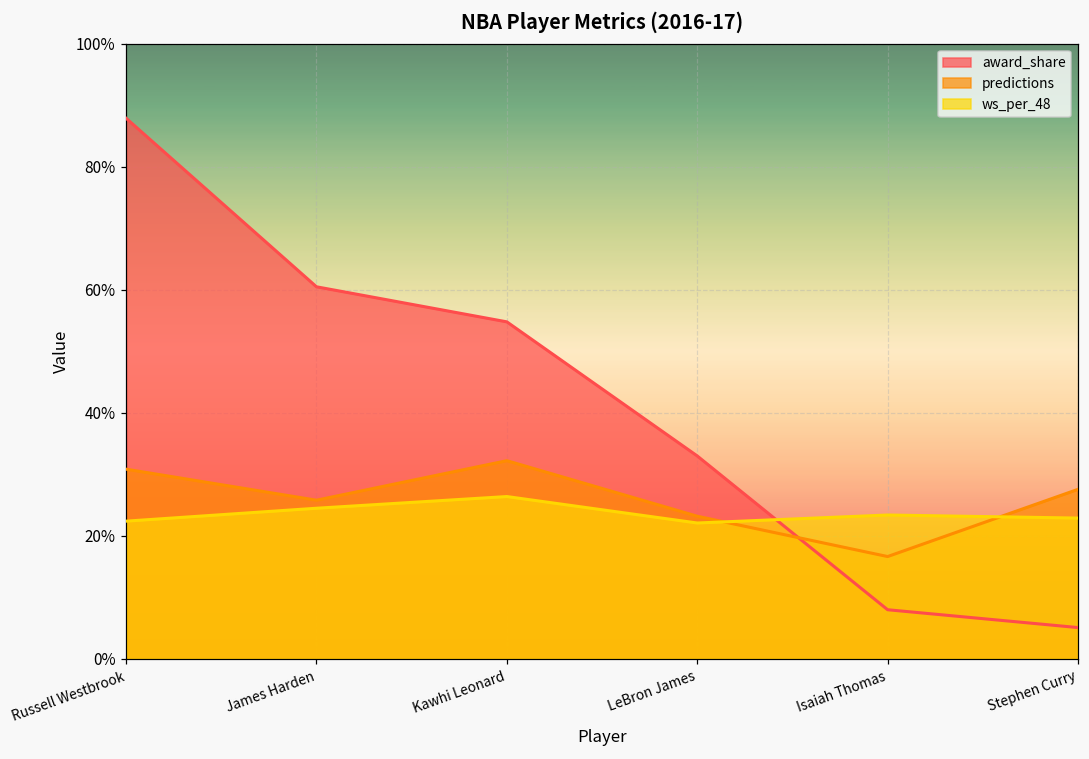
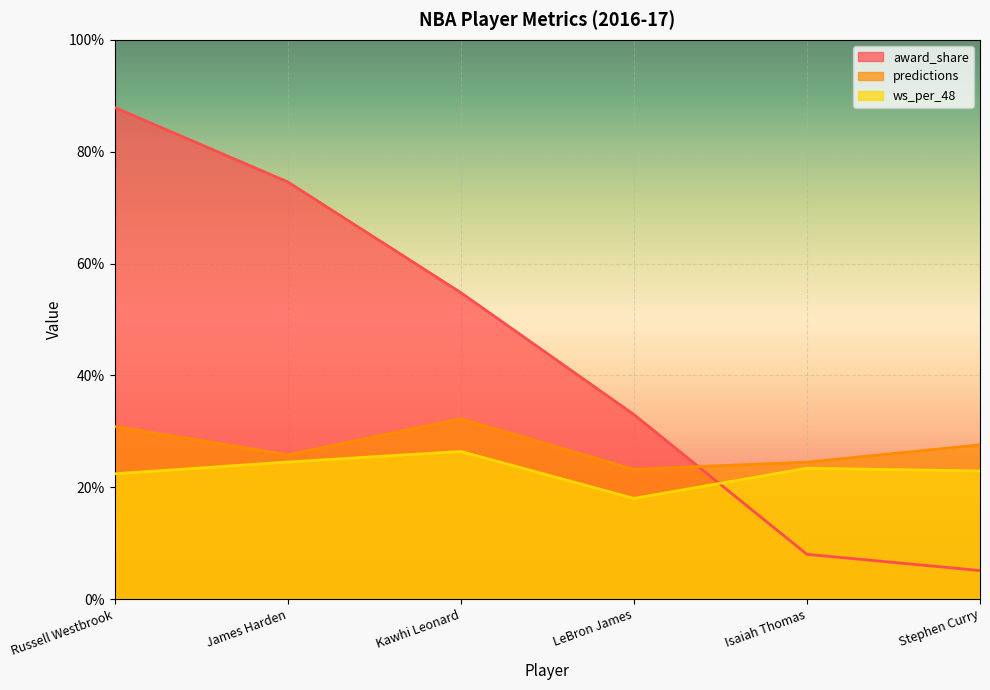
  {
    "award_share": {
      "Russell Westbrook": "88%",
-     "James Harden": "61%",
+     "James Harden": "75%",
      "Kawhi Leonard": "55%",
      "LeBron James": "33%",
      "Isaiah Thomas": "8%",
      "Stephen Curry": "5%"
    },
    "predictions": {
      "Russell Westbrook": "31%",
      "James Harden": "26%",
      "Kawhi Leonard": "32%",
      "LeBron James": "23%",
-     "Isaiah Thomas": "17%",
+     "Isaiah Thomas": "24%",
      "Stephen Curry": "28%"
    },
    "ws_per_48": {
      "Russell Westbrook": "22%",
      "James Harden": "25%",
      "Kawhi Leonard": "26%",
-     "LeBron James": "22%",
+     "LeBron James": "18%",
      "Isaiah Thomas": "23%",
      "Stephen Curry": "23%"
    }
  }
